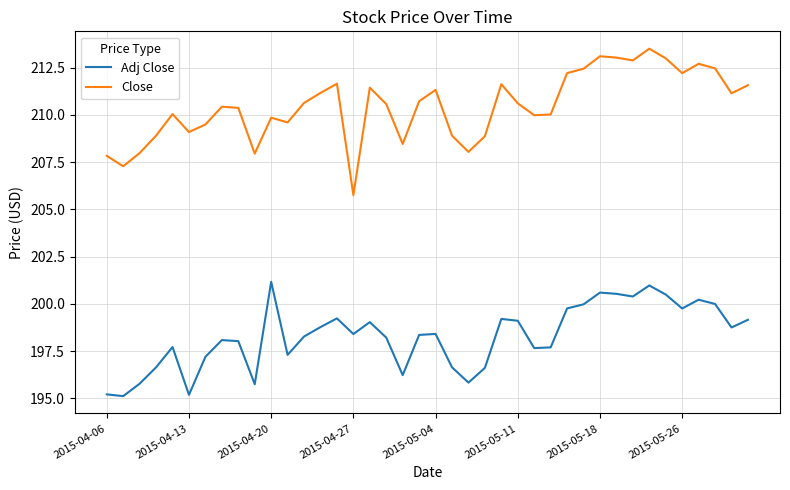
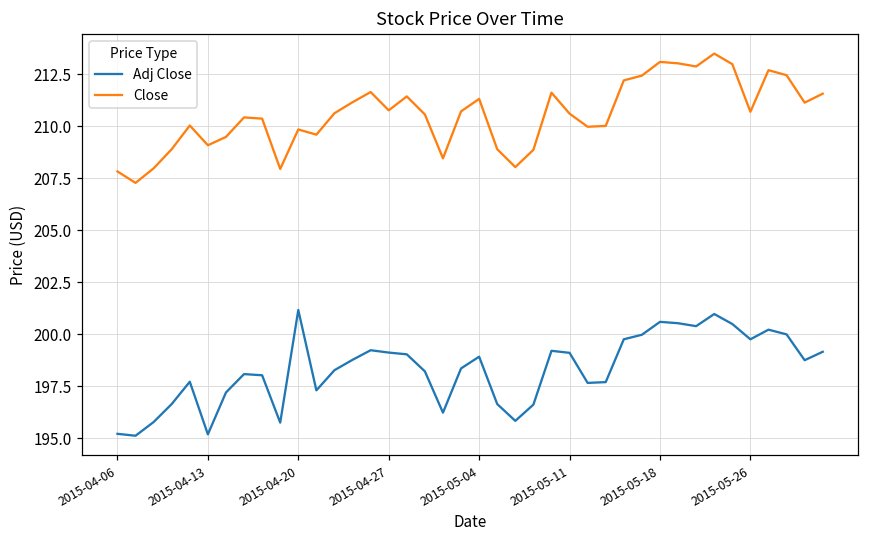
  {
    "Adj Close": {
      "2015-04-06": 195.2,
      "2015-04-13": 195.2,
      "2015-04-20": 201.2,
-     "2015-04-27": 198.4,
-     "2015-05-04": 198.4,
+     "2015-04-27": 199.1,
+     "2015-05-04": 198.9,
      "2015-05-11": 199.1,
      "2015-05-18": 200.6,
      "2015-05-26": 199.8
    },
    "Close": {
      "2015-04-06": 207.8,
      "2015-04-13": 209.1,
      "2015-04-20": 209.9,
-     "2015-04-27": 205.8,
+     "2015-04-27": 210.8,
      "2015-05-04": 211.3,
      "2015-05-11": 210.6,
      "2015-05-18": 213.1,
-     "2015-05-26": 212.2
+     "2015-05-26": 210.7
    }
  }
